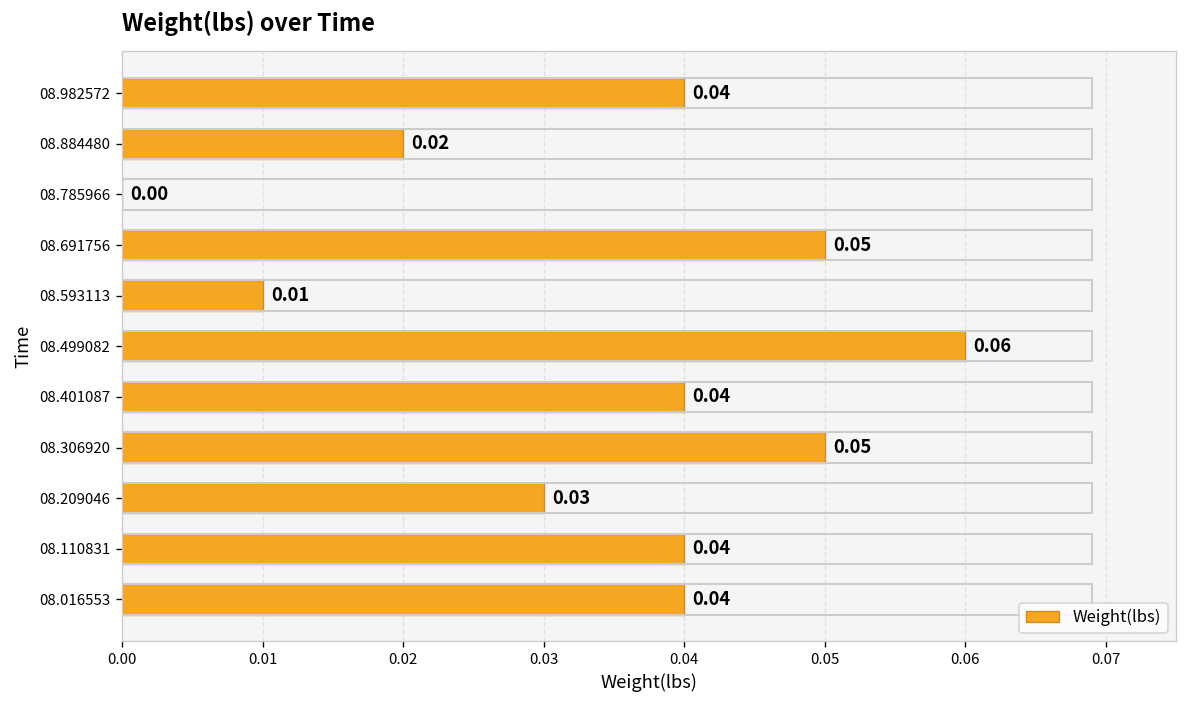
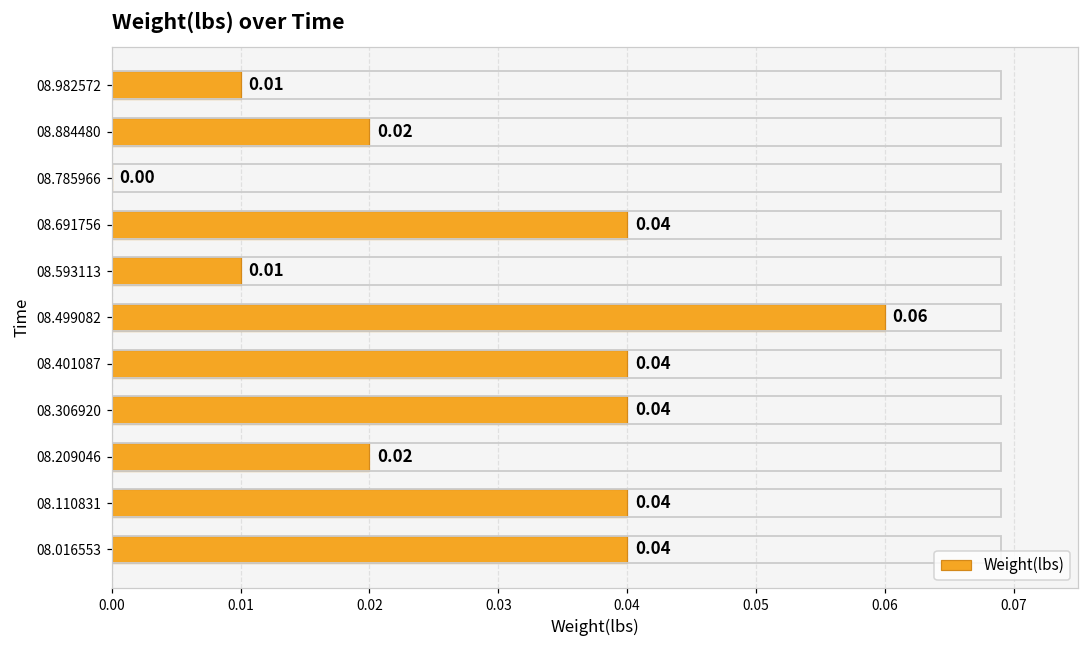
  {
-   "08.982572": 0.04,
+   "08.982572": 0.01,
    "08.884480": 0.02,
    "08.785966": 0.00,
-   "08.691756": 0.05,
+   "08.691756": 0.04,
    "08.593113": 0.01,
    "08.499082": 0.06,
    "08.401087": 0.04,
-   "08.306920": 0.05,
-   "08.209046": 0.03,
+   "08.306920": 0.04,
+   "08.209046": 0.02,
    "08.110831": 0.04,
    "08.016553": 0.04
  }
